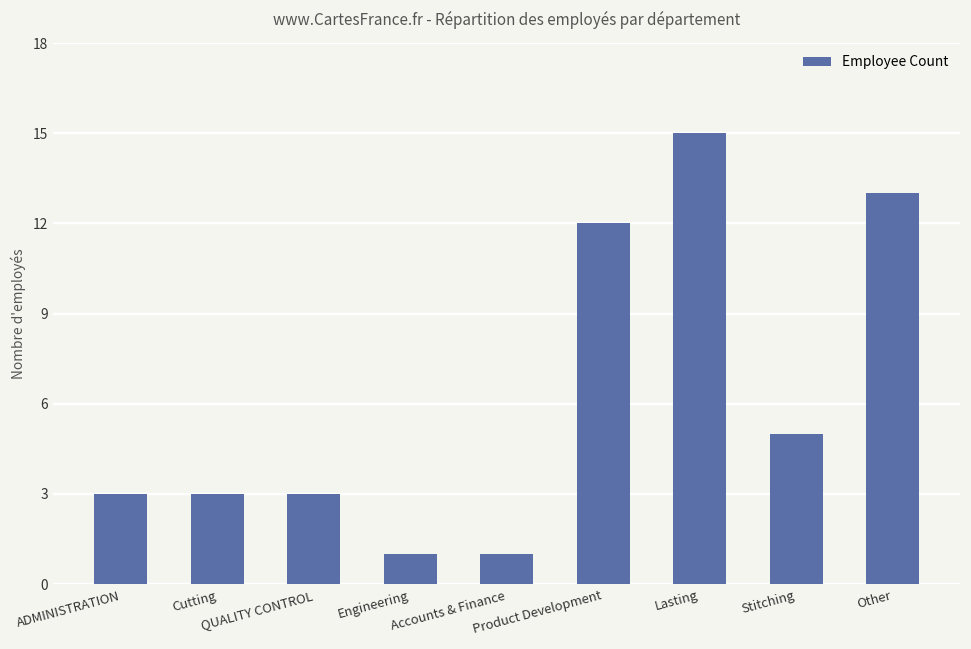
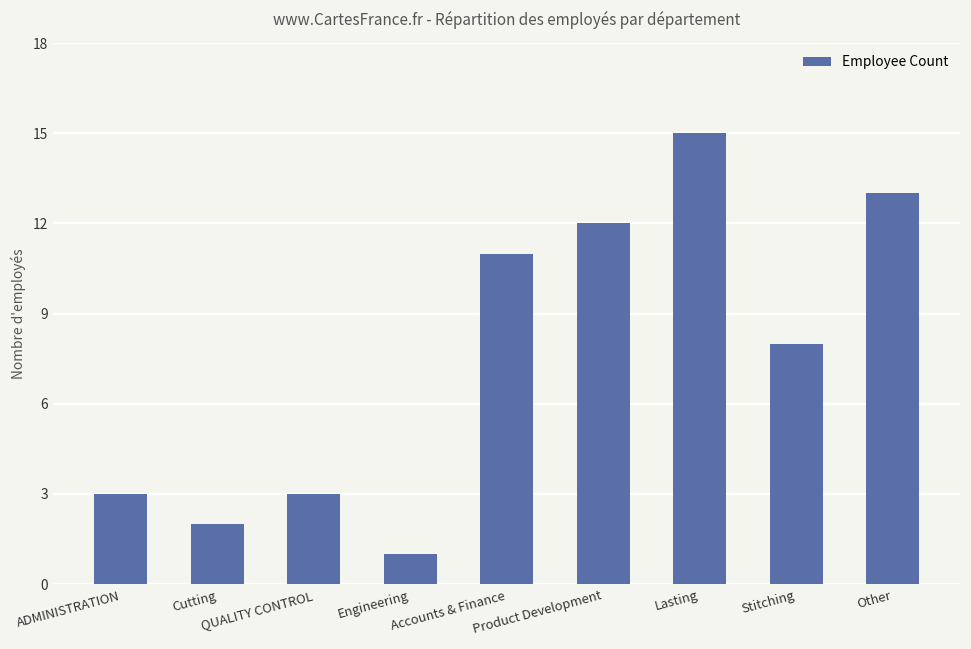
  {
    "ADMINISTRATION": 3,
-   "Cutting": 3,
+   "Cutting": 2,
    "QUALITY CONTROL": 3,
    "Engineering": 1,
-   "Accounts & Finance": 1,
+   "Accounts & Finance": 11,
    "Product Development": 12,
    "Lasting": 15,
-   "Stitching": 5,
+   "Stitching": 8,
    "Other": 13
  }
